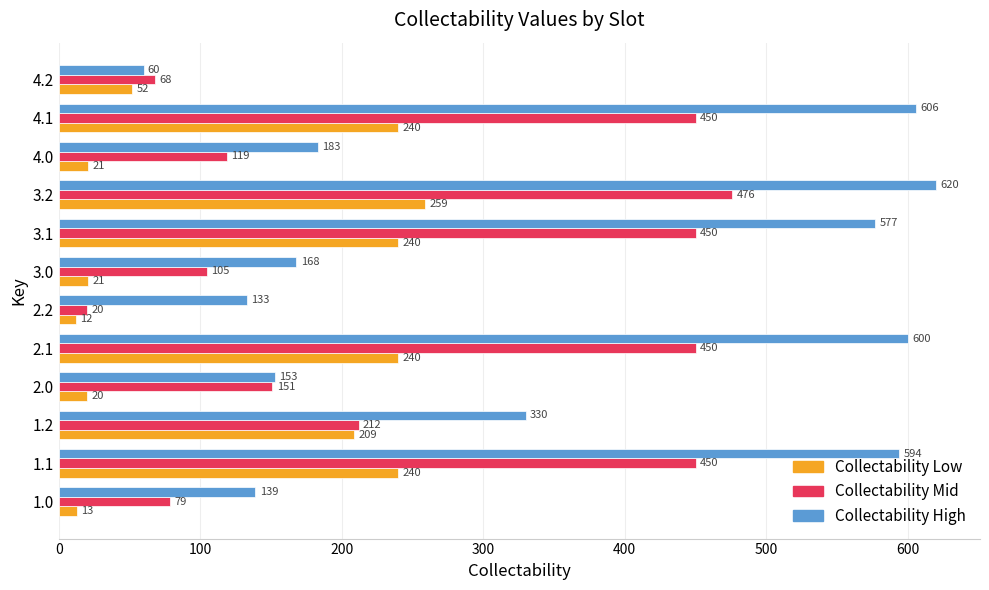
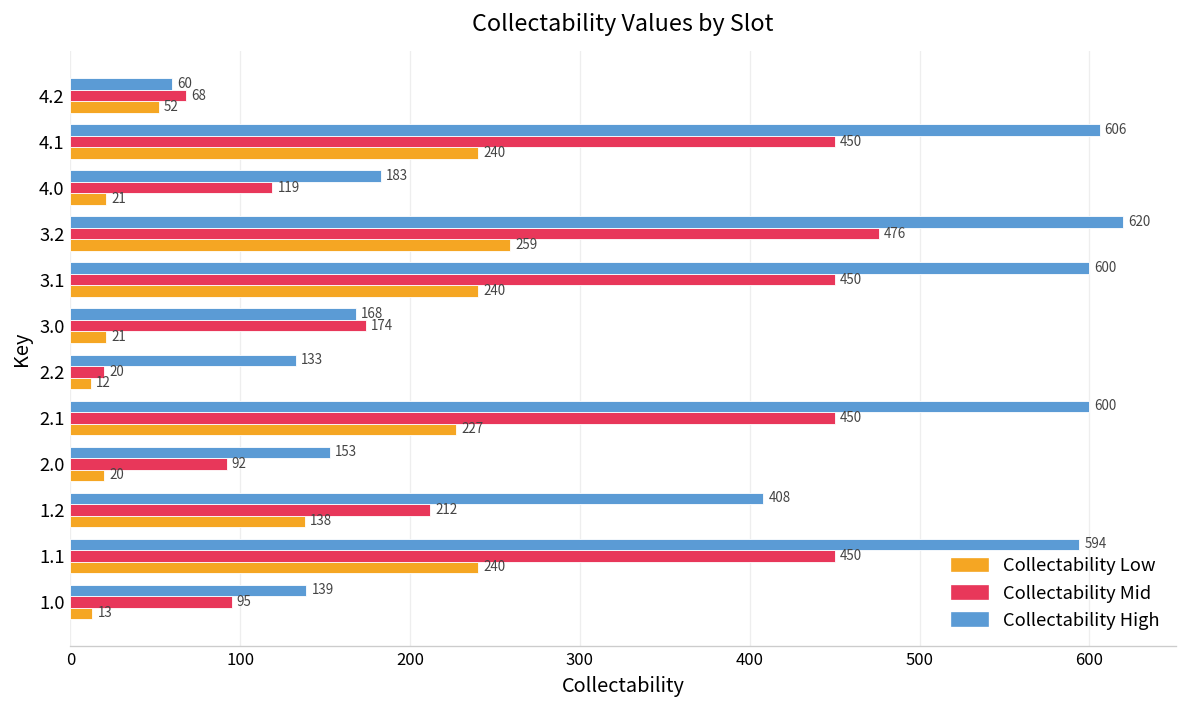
  {
    "Collectability Low": {
      "4.2": 52,
      "4.1": 240,
      "4.0": 21,
      "3.2": 259,
      "3.1": 240,
      "3.0": 21,
      "2.2": 12,
-     "2.1": 240,
+     "2.1": 227,
      "2.0": 20,
-     "1.2": 209,
+     "1.2": 138,
      "1.1": 240,
      "1.0": 13
    },
    "Collectability Mid": {
      "4.2": 68,
      "4.1": 450,
      "4.0": 119,
      "3.2": 476,
      "3.1": 450,
-     "3.0": 105,
+     "3.0": 174,
      "2.2": 20,
      "2.1": 450,
-     "2.0": 151,
+     "2.0": 92,
      "1.2": 212,
      "1.1": 450,
-     "1.0": 79
+     "1.0": 95
    },
    "Collectability High": {
      "4.2": 60,
      "4.1": 606,
      "4.0": 183,
      "3.2": 620,
-     "3.1": 577,
+     "3.1": 600,
      "3.0": 168,
      "2.2": 133,
      "2.1": 600,
      "2.0": 153,
-     "1.2": 330,
+     "1.2": 408,
      "1.1": 594,
      "1.0": 139
    }
  }
